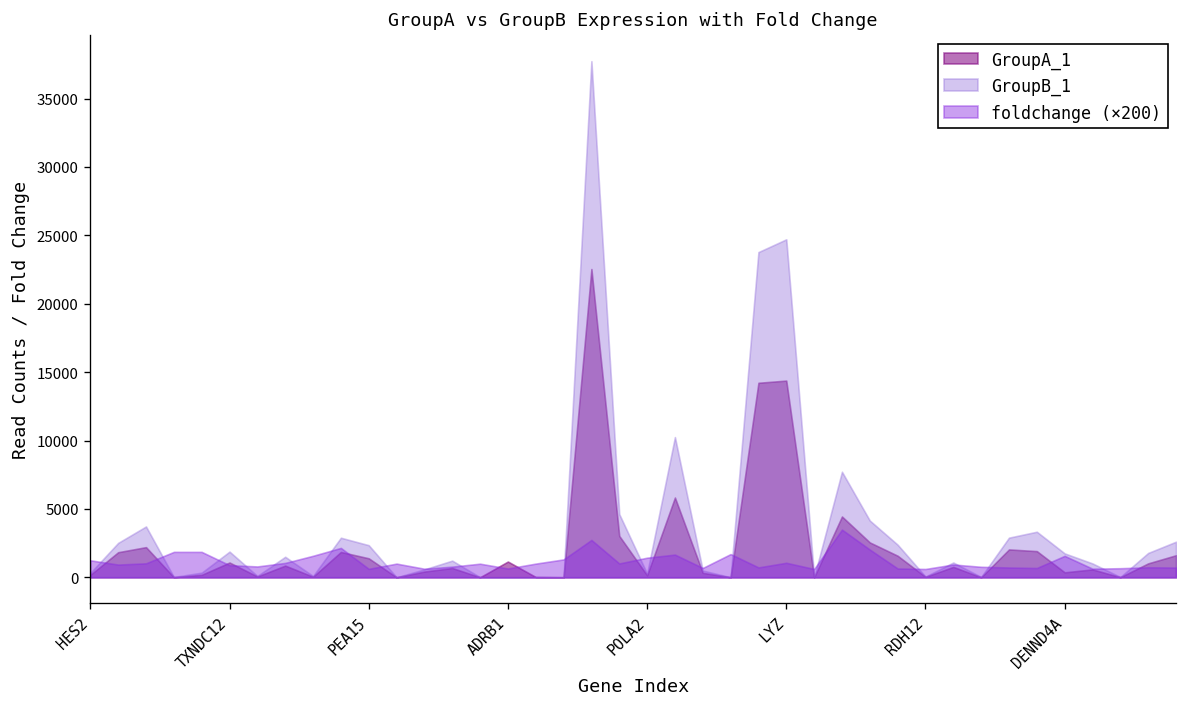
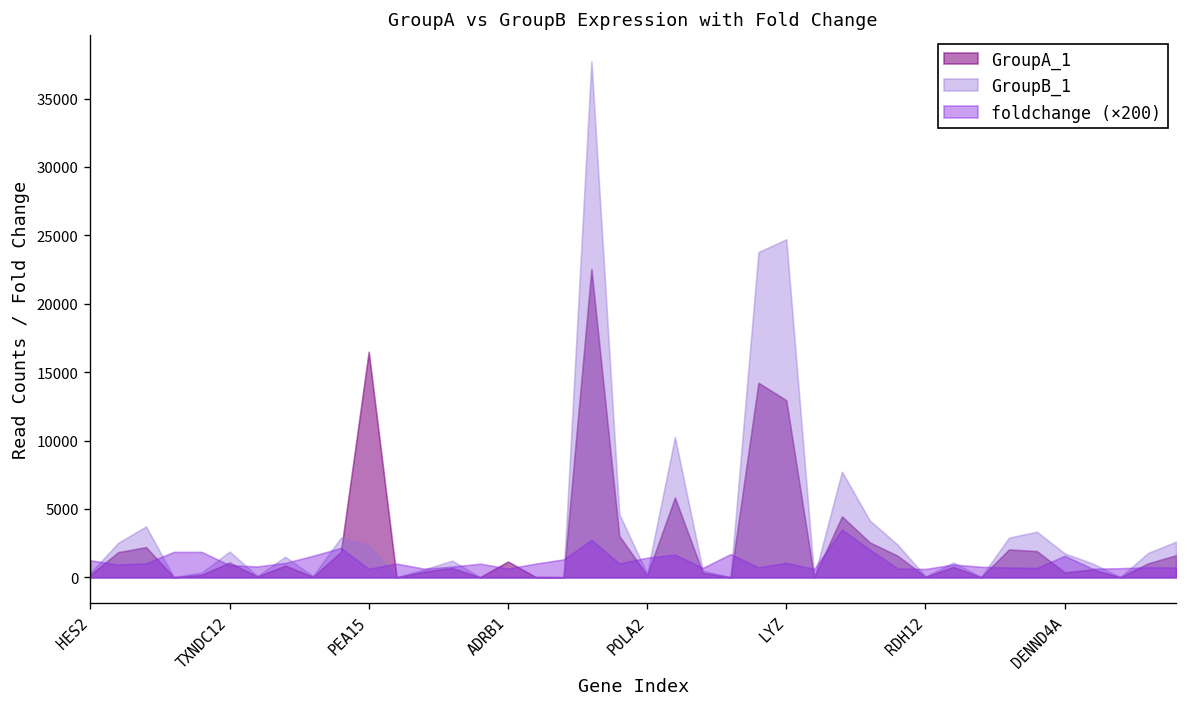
  {
    "GroupA_1": {
-     "PEA15": 1400,
+     "PEA15": 16500,
      "ADRB1": 1200,
-     "LYZ": 14400,
+     "LYZ": 12900,
      "DENND4A": 400
    }
  }
